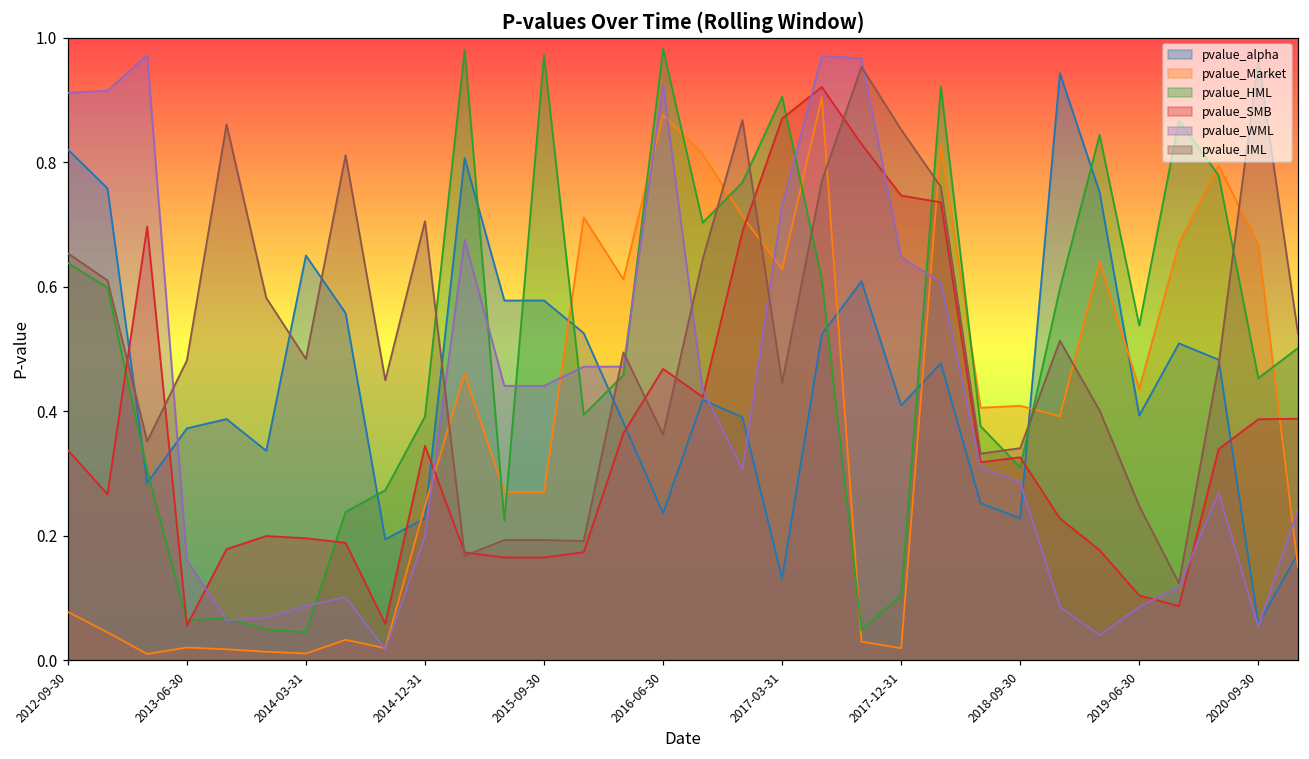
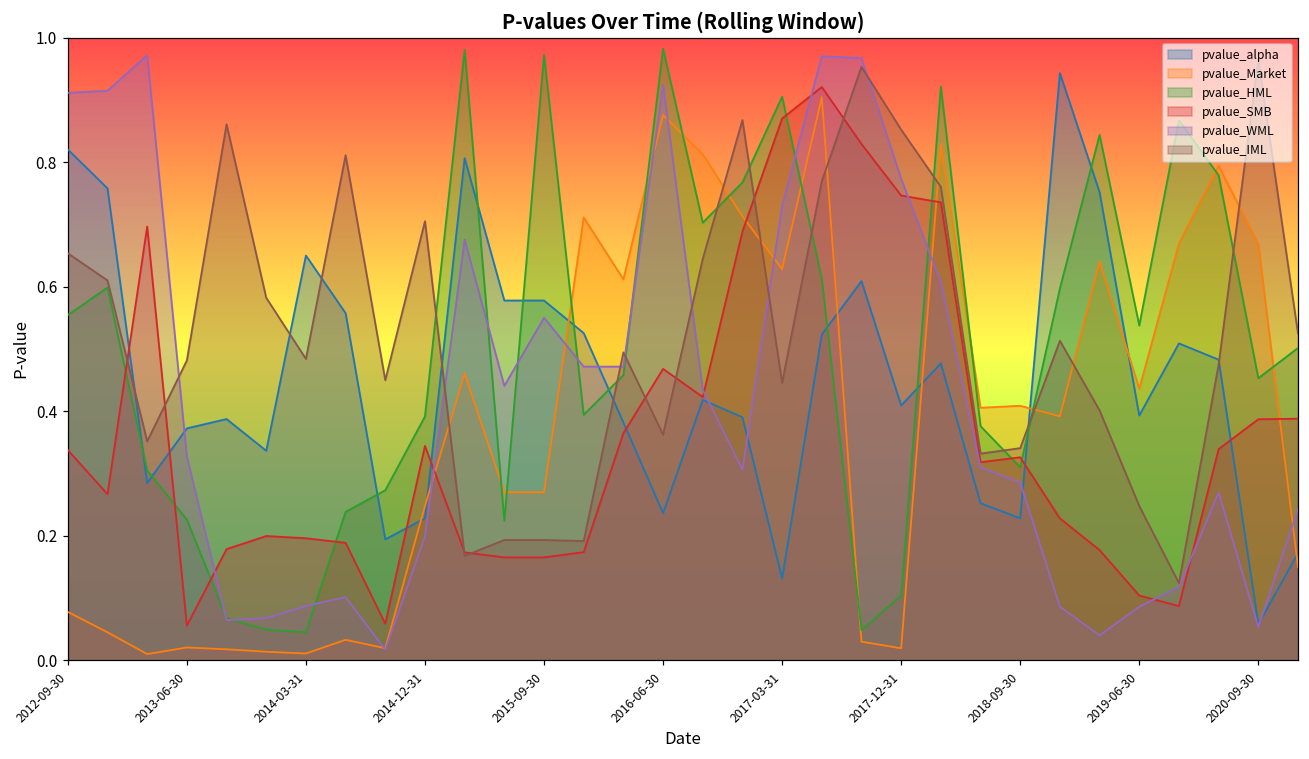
  {
    "pvalue_alpha": {
      "2012-09-30": 0.82,
      "2013-06-30": 0.37,
      "2014-03-31": 0.65,
      "2014-12-31": 0.23,
      "2015-09-30": 0.58,
      "2016-06-30": 0.24,
      "2017-03-31": 0.13,
      "2017-12-31": 0.41,
      "2018-09-30": 0.23,
      "2019-06-30": 0.39
    },
    "pvalue_HML": {
-     "2012-09-30": 0.64,
-     "2013-06-30": 0.06,
+     "2012-09-30": 0.55,
+     "2013-06-30": 0.23,
      "2014-03-31": 0.04,
      "2014-12-31": 0.39,
      "2015-09-30": 0.97,
      "2016-06-30": 0.98,
      "2017-03-31": 0.91,
      "2017-12-31": 0.10,
      "2018-09-30": 0.31,
      "2019-06-30": 0.54,
      "2020-09-30": 0.45
    },
    "pvalue_WML": {
      "2012-09-30": 0.91,
-     "2013-06-30": 0.16,
+     "2013-06-30": 0.33,
      "2014-03-31": 0.09,
      "2014-12-31": 0.20,
-     "2015-09-30": 0.44,
+     "2015-09-30": 0.55,
      "2016-06-30": 0.92,
      "2017-03-31": 0.73,
-     "2017-12-31": 0.65,
+     "2017-12-31": 0.77,
      "2018-09-30": 0.29,
      "2019-06-30": 0.09
    }
  }
